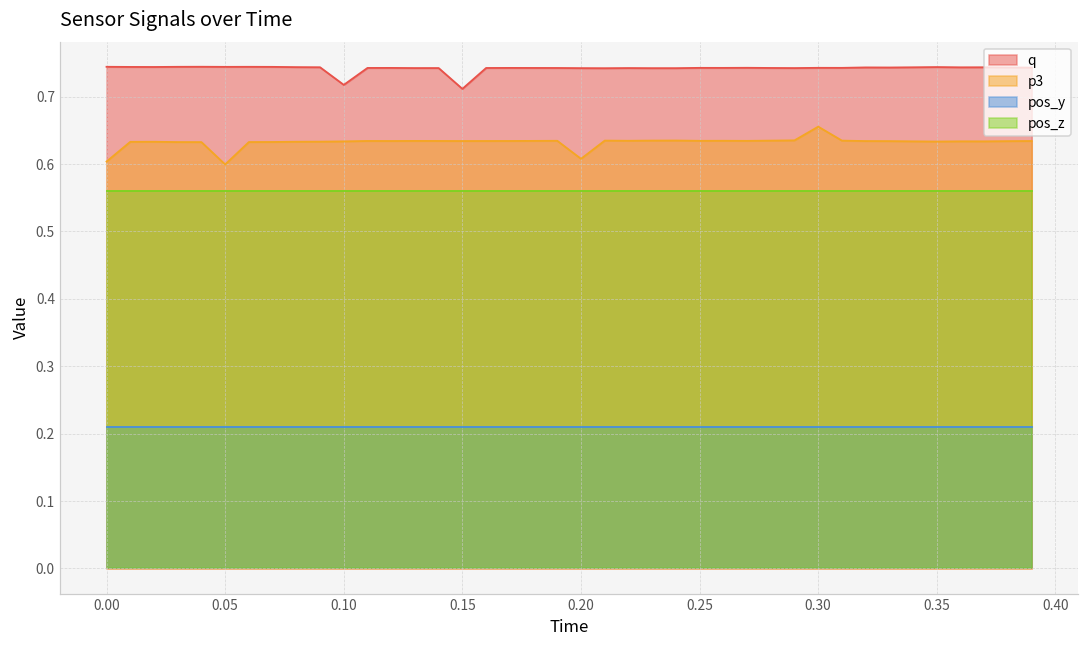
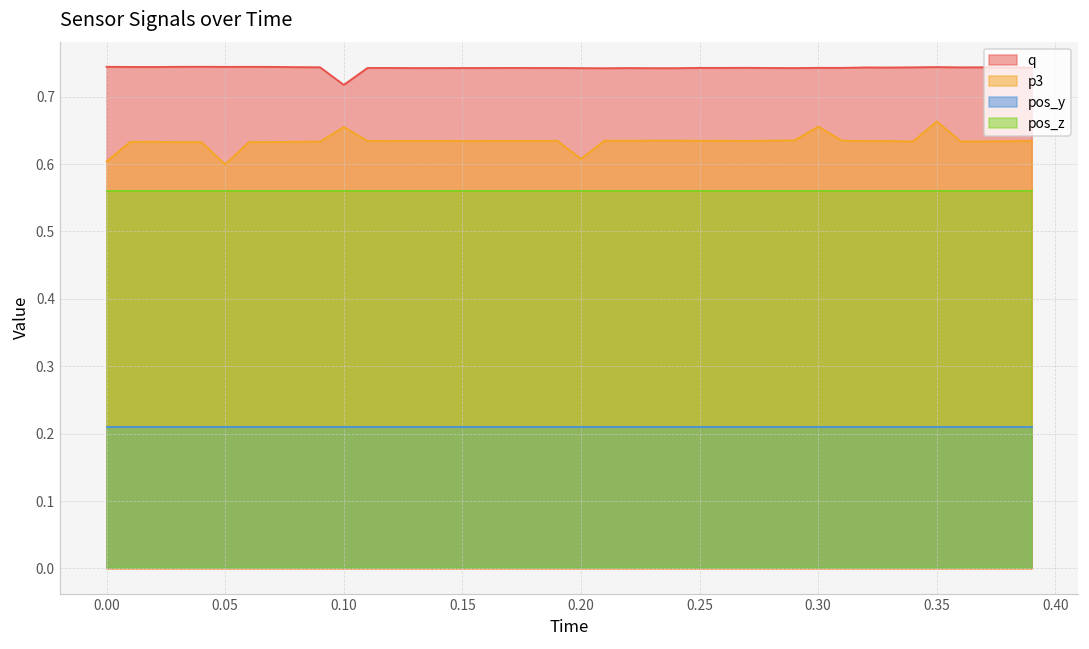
  {
    "q": {
      "0.00": 0.74,
      "0.05": 0.74,
      "0.10": 0.72,
-     "0.15": 0.71,
+     "0.15": 0.74,
      "0.20": 0.74,
      "0.25": 0.74,
      "0.30": 0.74,
      "0.35": 0.74
    },
    "p3": {
      "0.00": 0.60,
      "0.05": 0.60,
-     "0.10": 0.63,
+     "0.10": 0.66,
      "0.15": 0.63,
      "0.20": 0.61,
      "0.25": 0.63,
      "0.30": 0.66,
-     "0.35": 0.63
+     "0.35": 0.66
    },
    "pos_y": {
      "0.00": 0.21,
      "0.05": 0.21,
      "0.10": 0.21,
      "0.15": 0.21,
      "0.20": 0.21,
      "0.25": 0.21,
      "0.30": 0.21,
      "0.35": 0.21
    },
    "pos_z": {
      "0.00": 0.56,
      "0.05": 0.56,
      "0.10": 0.56,
      "0.15": 0.56,
      "0.20": 0.56,
      "0.25": 0.56,
      "0.30": 0.56,
      "0.35": 0.56
    }
  }
